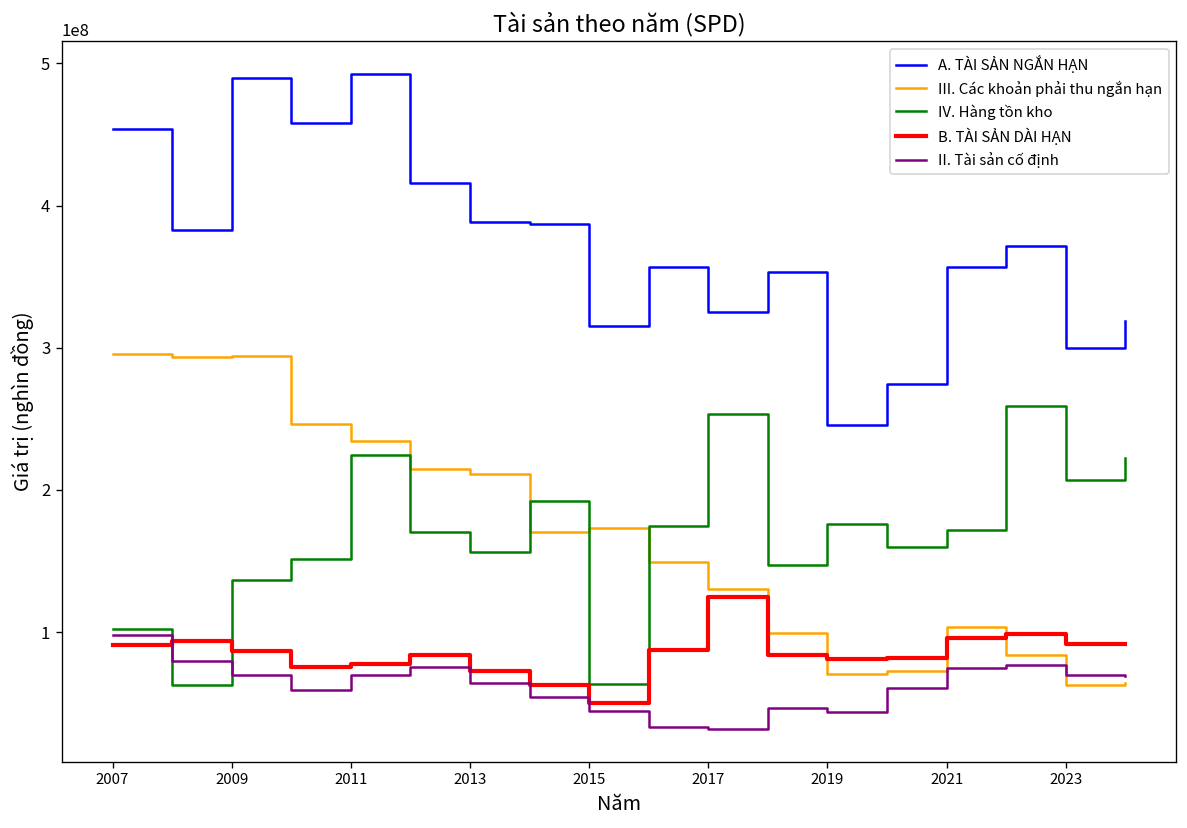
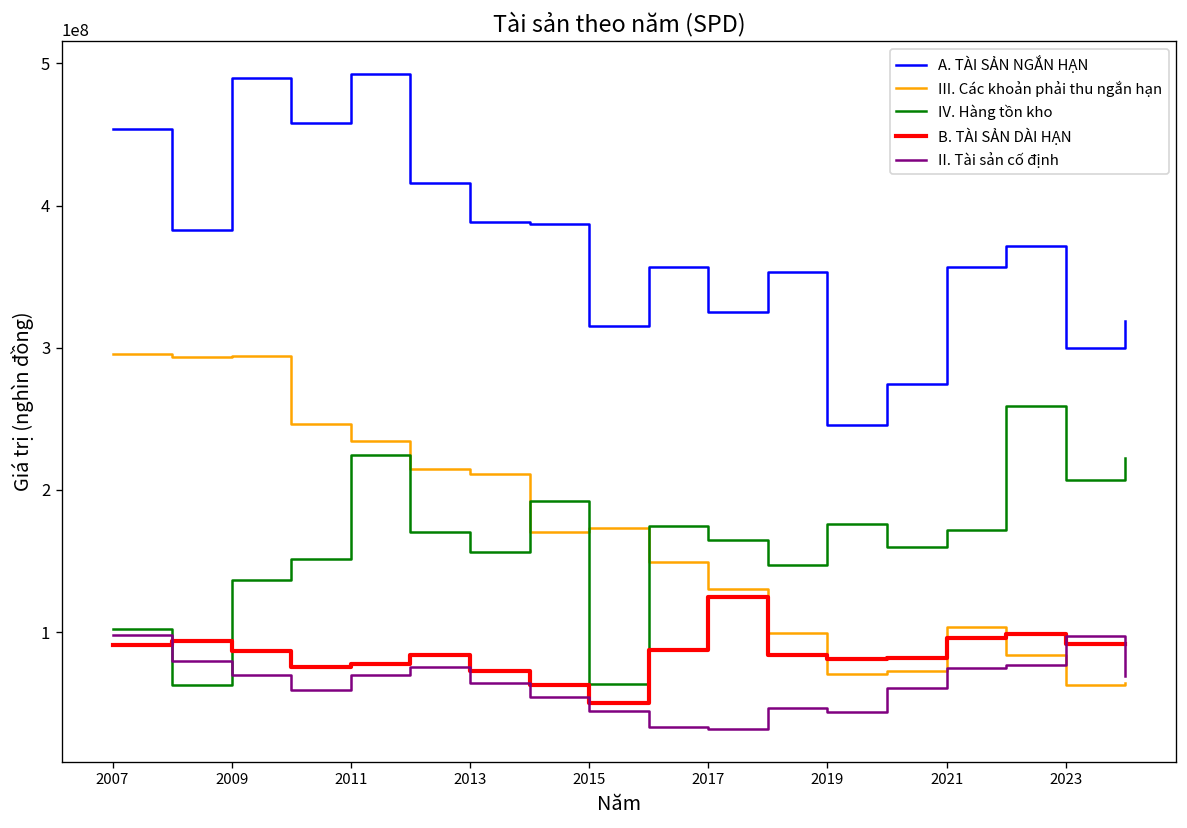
  {
    "A. TÀI SẢN NGẮN HẠN": {
      "2007": 454000000,
      "2009": 489000000,
      "2011": 493000000,
      "2013": 388000000,
      "2015": 315000000,
      "2017": 325000000,
      "2019": 245000000,
      "2021": 357000000,
      "2023": 300000000
    },
    "III. Các khoản phải thu ngắn hạn": {
      "2007": 296000000,
      "2009": 294000000,
      "2011": 234000000,
      "2013": 211000000,
      "2015": 173000000,
      "2017": 130000000,
      "2019": 70000000,
      "2021": 104000000,
      "2023": 63000000
    },
    "IV. Hàng tồn kho": {
      "2007": 102000000,
      "2009": 136000000,
      "2011": 225000000,
      "2013": 156000000,
      "2015": 64000000,
-     "2017": 254000000,
+     "2017": 165000000,
      "2019": 176000000,
      "2021": 172000000,
      "2023": 207000000
    },
    "B. TÀI SẢN DÀI HẠN": {
      "2007": 91000000,
      "2009": 86000000,
      "2011": 78000000,
      "2013": 72000000,
      "2015": 50000000,
      "2017": 124000000,
      "2019": 81000000,
      "2021": 96000000,
      "2023": 92000000
    },
    "II. Tài sản cố định": {
      "2007": 98000000,
      "2009": 70000000,
      "2011": 70000000,
      "2013": 64000000,
      "2015": 44000000,
      "2017": 32000000,
      "2019": 44000000,
      "2021": 75000000,
-     "2023": 70000000
+     "2023": 97000000
    }
  }
